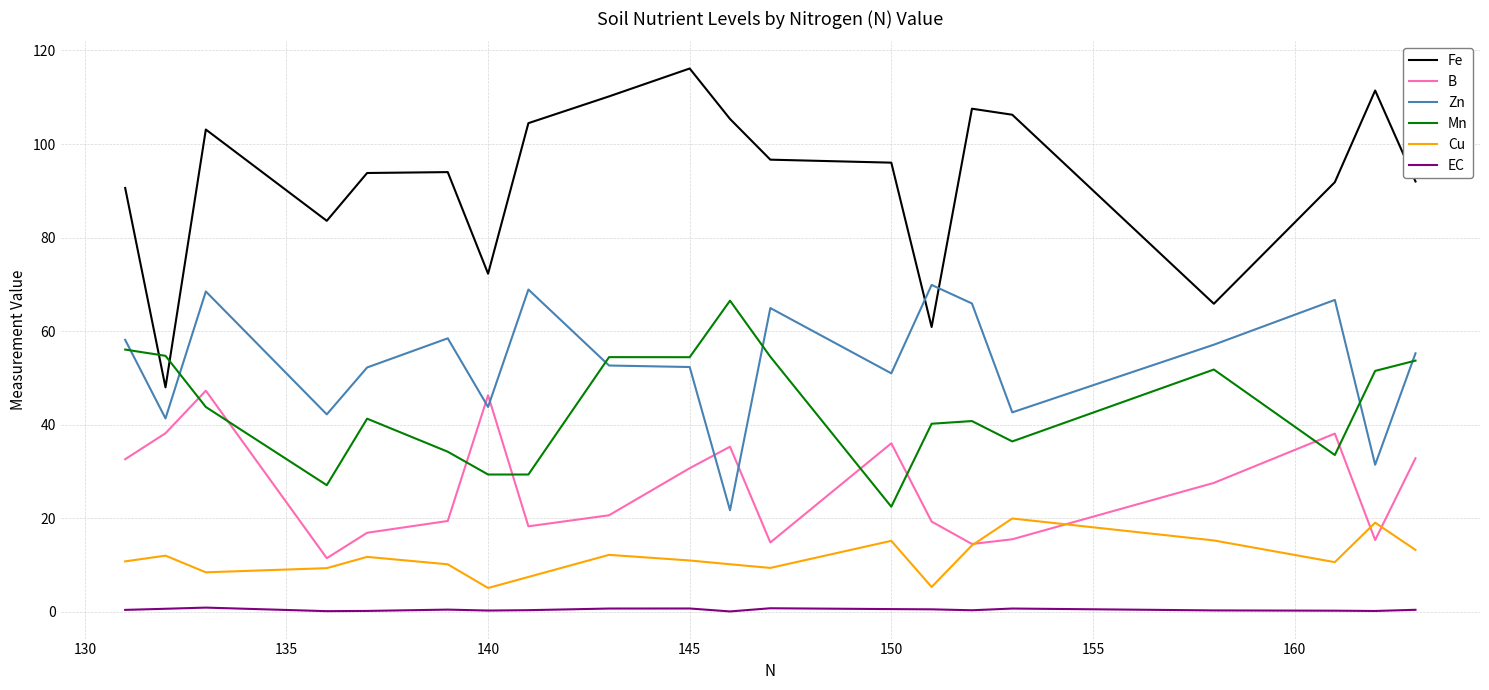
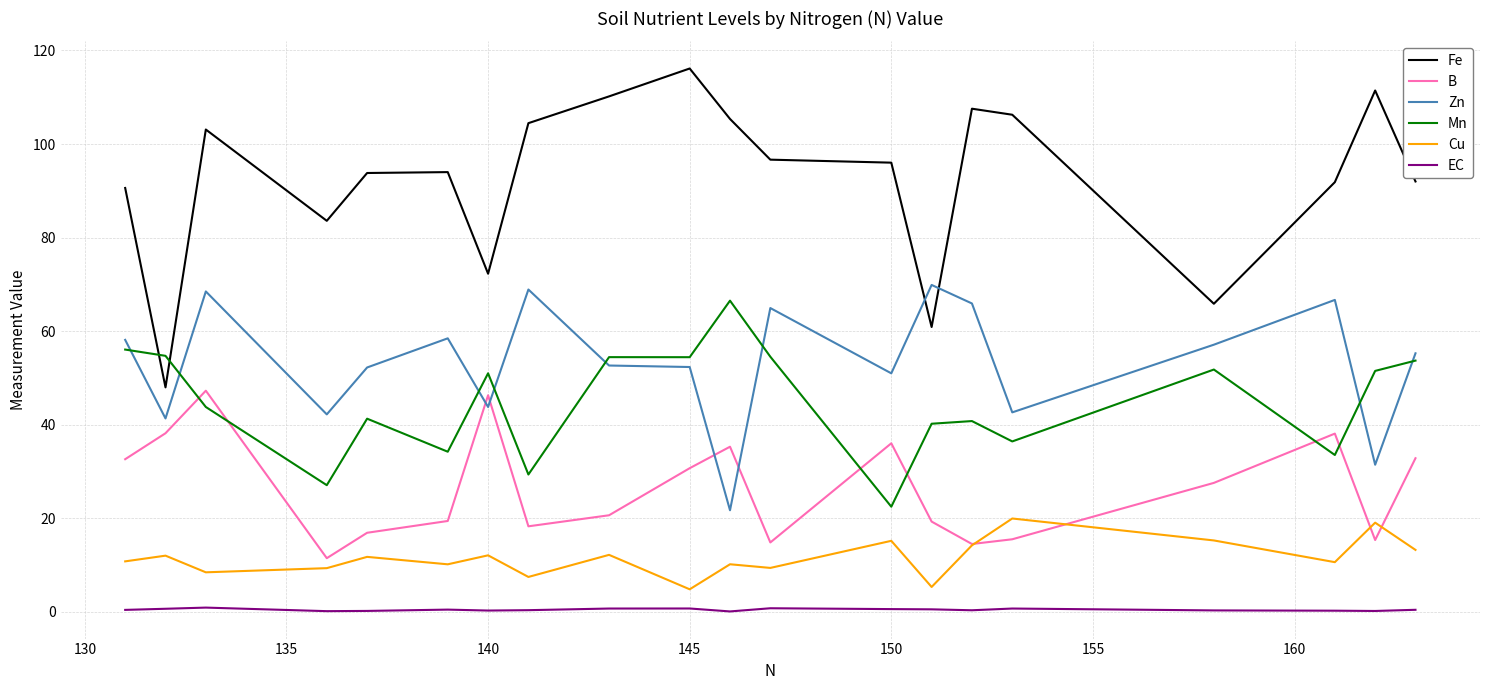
  {
    "Fe": {
      "140": 72,
      "145": 116,
      "150": 96
    },
    "B": {
      "140": 46,
      "145": 31,
      "150": 36
    },
    "Zn": {
      "140": 44,
      "145": 52,
      "150": 51
    },
    "Mn": {
-     "140": 29,
+     "140": 51,
      "145": 54,
      "150": 23
    },
    "Cu": {
-     "140": 5,
-     "145": 11,
+     "140": 12,
+     "145": 5,
      "150": 15
    },
    "EC": {
      "140": 0,
      "145": 1,
      "150": 1
    }
  }
